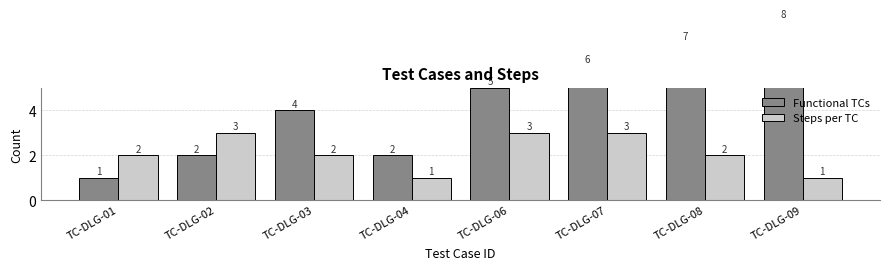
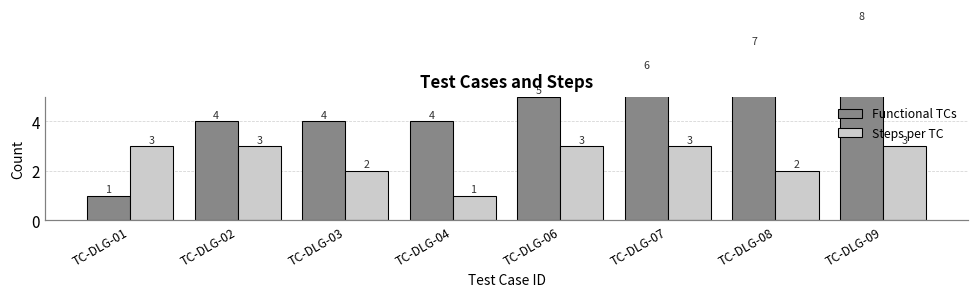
  {
    "Functional TCs": {
      "TC-DLG-01": 1,
-     "TC-DLG-02": 2,
+     "TC-DLG-02": 4,
      "TC-DLG-03": 4,
-     "TC-DLG-04": 2,
+     "TC-DLG-04": 4,
      "TC-DLG-06": 5
    },
    "Steps per TC": {
-     "TC-DLG-01": 2,
+     "TC-DLG-01": 3,
      "TC-DLG-02": 3,
      "TC-DLG-03": 2,
      "TC-DLG-04": 1,
      "TC-DLG-06": 3,
      "TC-DLG-07": 3,
      "TC-DLG-08": 2,
-     "TC-DLG-09": 1
+     "TC-DLG-09": 3
    }
  }
